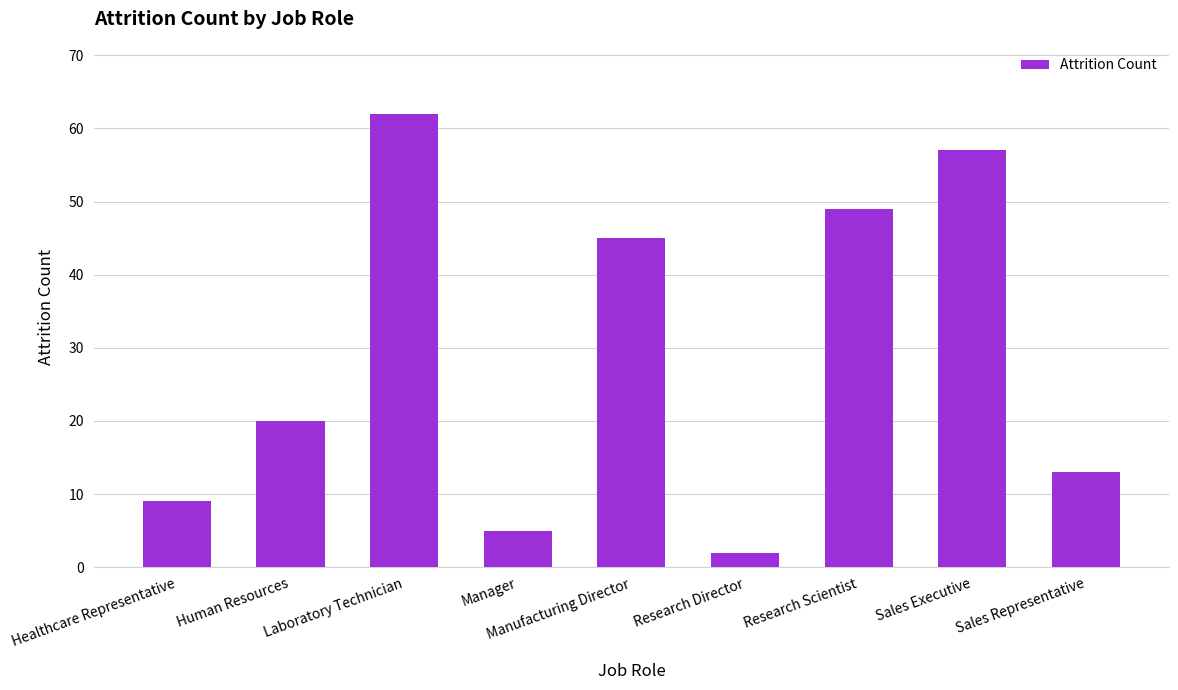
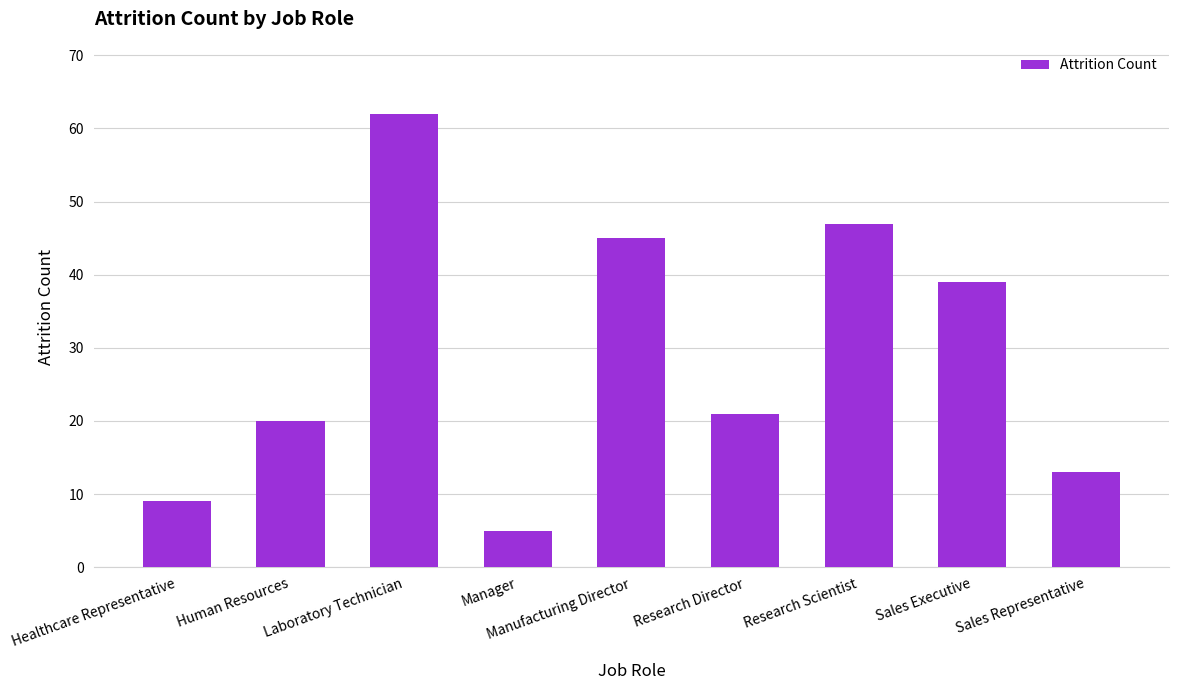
  {
    "Healthcare Representative": 9,
    "Human Resources": 20,
    "Laboratory Technician": 62,
    "Manager": 5,
    "Manufacturing Director": 45,
-   "Research Director": 2,
-   "Research Scientist": 49,
-   "Sales Executive": 57,
+   "Research Director": 21,
+   "Research Scientist": 47,
+   "Sales Executive": 39,
    "Sales Representative": 13
  }
